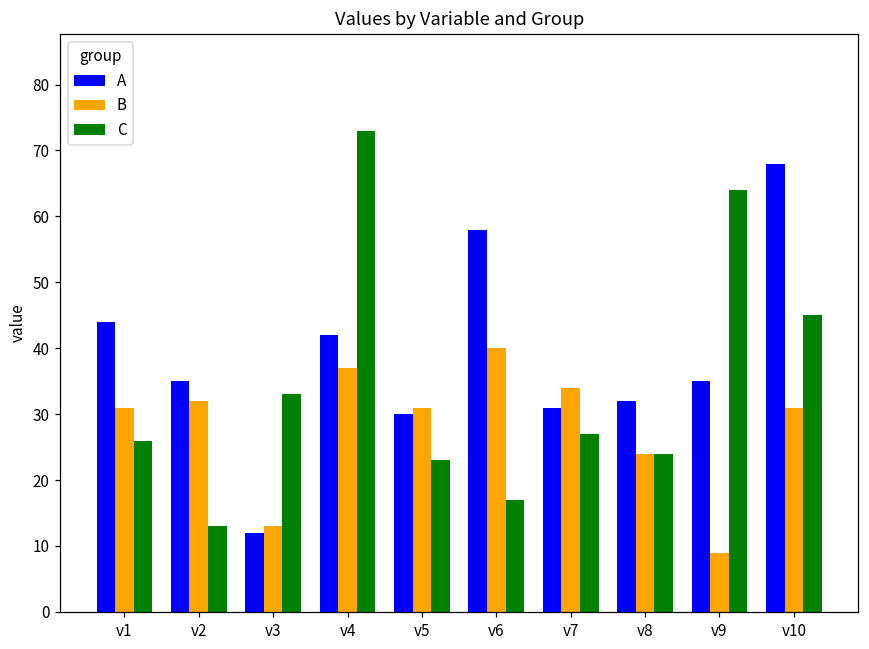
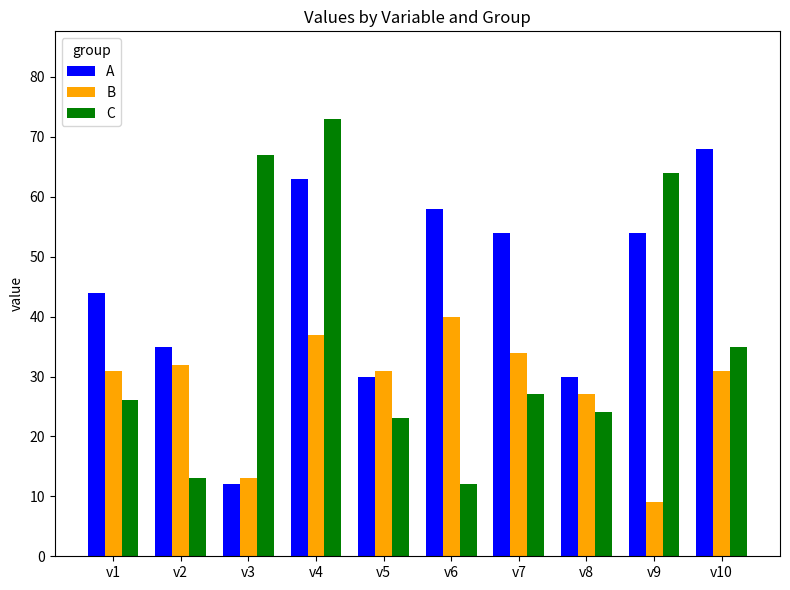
  {
    "A": {
      "v1": 44,
      "v2": 35,
      "v3": 12,
-     "v4": 42,
+     "v4": 63,
      "v5": 30,
      "v6": 58,
-     "v7": 31,
-     "v8": 32,
-     "v9": 35,
+     "v7": 54,
+     "v8": 30,
+     "v9": 54,
      "v10": 68
    },
    "B": {
      "v1": 31,
      "v2": 32,
      "v3": 13,
      "v4": 37,
      "v5": 31,
      "v6": 40,
      "v7": 34,
-     "v8": 24,
+     "v8": 27,
      "v9": 9,
      "v10": 31
    },
    "C": {
      "v1": 26,
      "v2": 13,
-     "v3": 33,
+     "v3": 67,
      "v4": 73,
      "v5": 23,
-     "v6": 17,
+     "v6": 12,
      "v7": 27,
      "v8": 24,
      "v9": 64,
-     "v10": 45
+     "v10": 35
    }
  }
